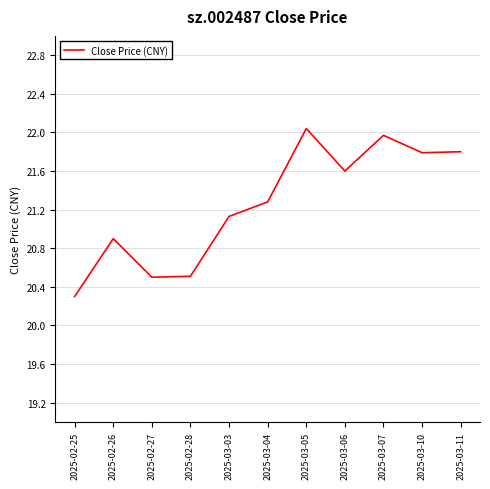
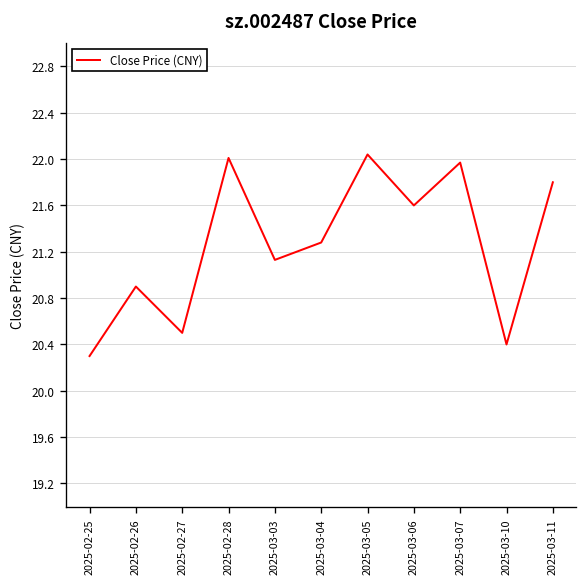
  {
    "2025-02-25": 20.3,
    "2025-02-26": 20.9,
    "2025-02-27": 20.5,
-   "2025-02-28": 20.5,
+   "2025-02-28": 22.0,
    "2025-03-03": 21.1,
    "2025-03-04": 21.3,
    "2025-03-05": 22.0,
    "2025-03-06": 21.6,
    "2025-03-07": 22.0,
-   "2025-03-10": 21.8,
+   "2025-03-10": 20.4,
    "2025-03-11": 21.8
  }
